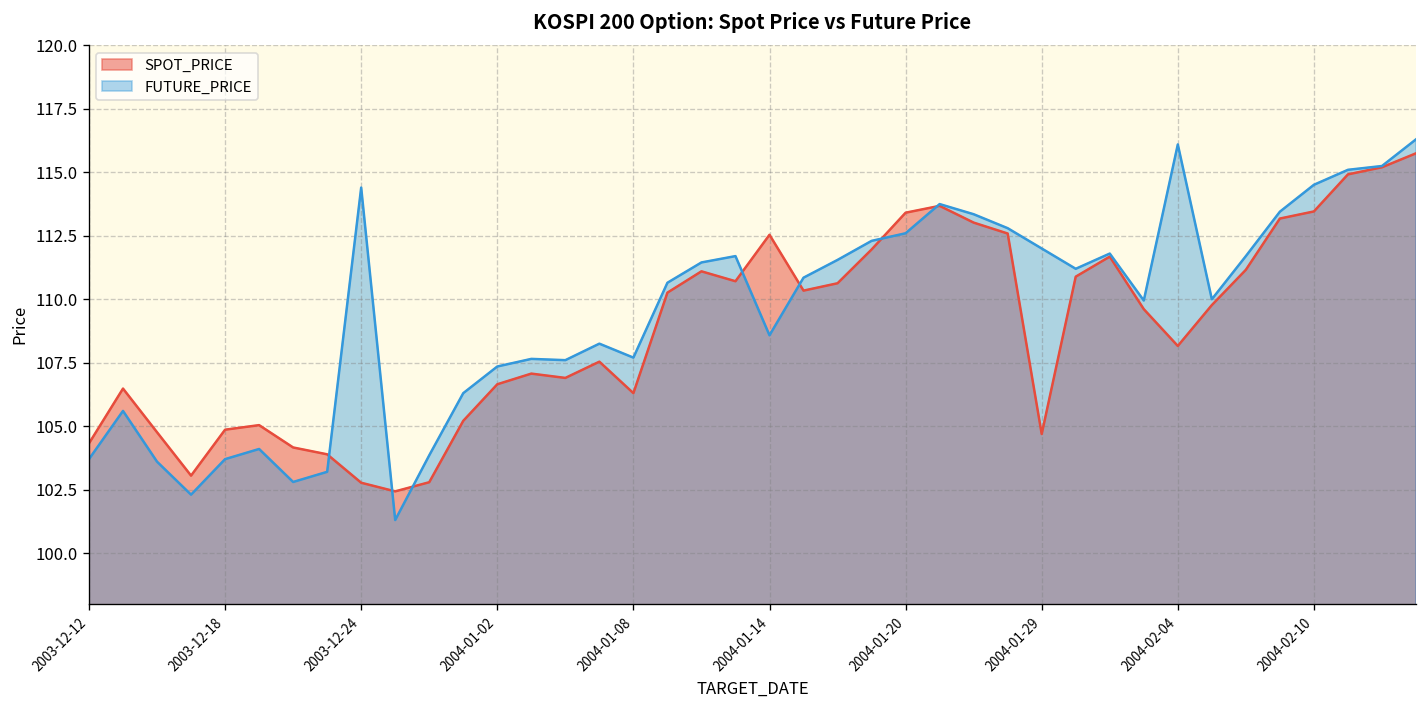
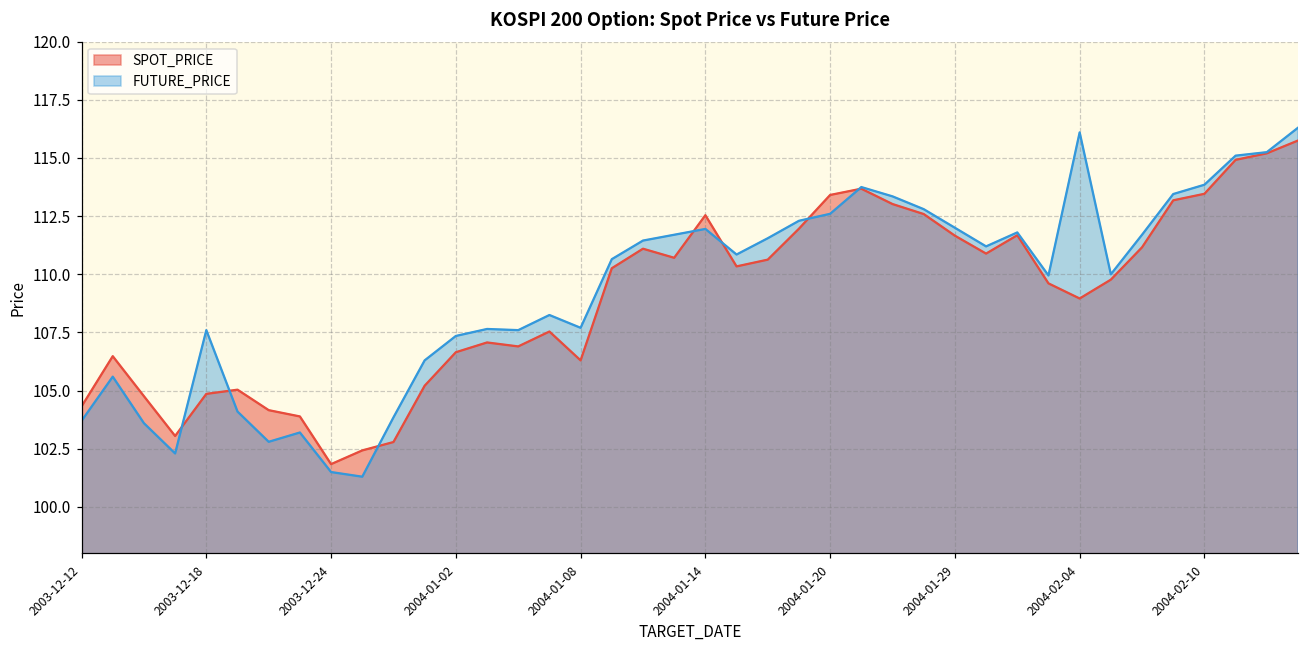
  {
    "SPOT_PRICE": {
      "2003-12-12": 104.3,
      "2003-12-18": 104.9,
-     "2003-12-24": 102.8,
+     "2003-12-24": 101.8,
      "2004-01-02": 106.7,
      "2004-01-08": 106.3,
      "2004-01-14": 112.5,
      "2004-01-20": 113.4,
-     "2004-01-29": 104.7,
-     "2004-02-04": 108.2,
+     "2004-01-29": 111.7,
+     "2004-02-04": 109.0,
      "2004-02-10": 113.5
    },
    "FUTURE_PRICE": {
      "2003-12-12": 103.7,
-     "2003-12-18": 103.7,
-     "2003-12-24": 114.4,
+     "2003-12-18": 107.6,
+     "2003-12-24": 101.5,
      "2004-01-02": 107.4,
      "2004-01-08": 107.7,
-     "2004-01-14": 108.6,
+     "2004-01-14": 112.0,
      "2004-01-20": 112.6,
      "2004-01-29": 112.0,
      "2004-02-04": 116.1,
-     "2004-02-10": 114.5
+     "2004-02-10": 113.9
    }
  }
